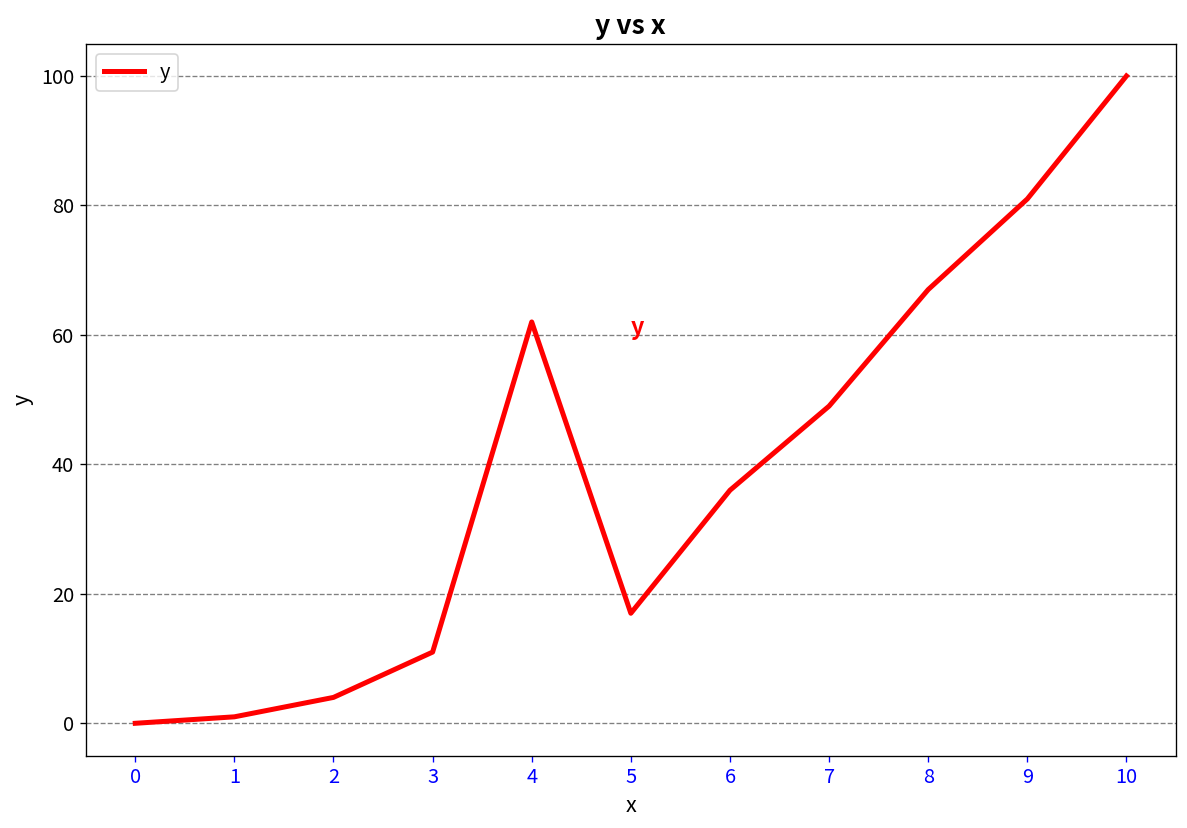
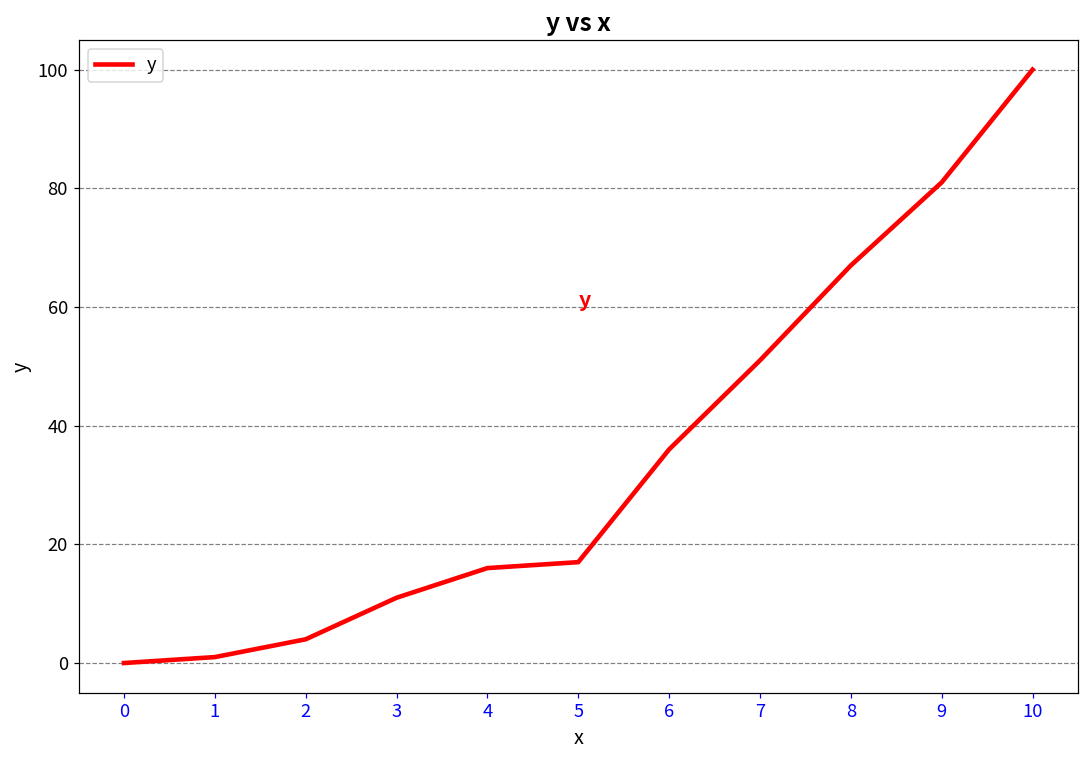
  {
    "0": 0,
    "1": 1,
    "2": 4,
    "3": 11,
-   "4": 62,
+   "4": 16,
    "5": 17,
    "6": 36,
-   "7": 49,
+   "7": 51,
    "8": 67,
    "9": 81,
    "10": 100
  }
